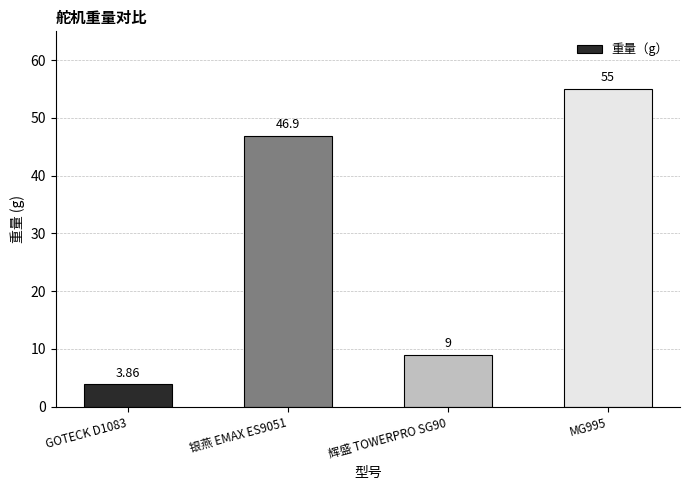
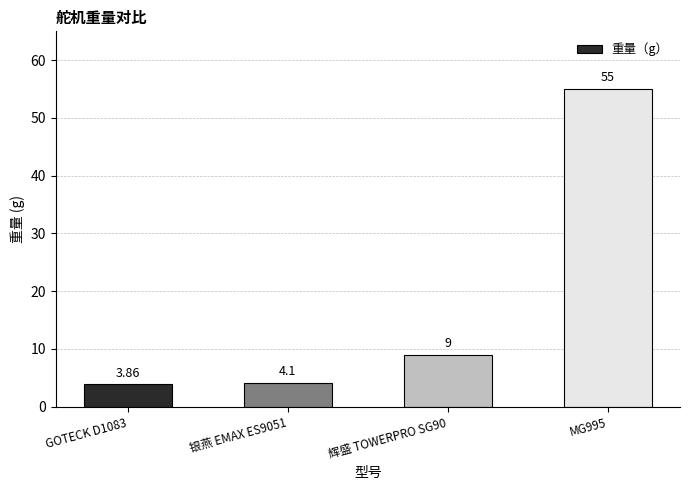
  {
    "GOTECK D1083": 3.86,
-   "银燕 EMAX ES9051": 46.9,
+   "银燕 EMAX ES9051": 4.1,
    "辉盛 TOWERPRO SG90": 9,
    "MG995": 55
  }
